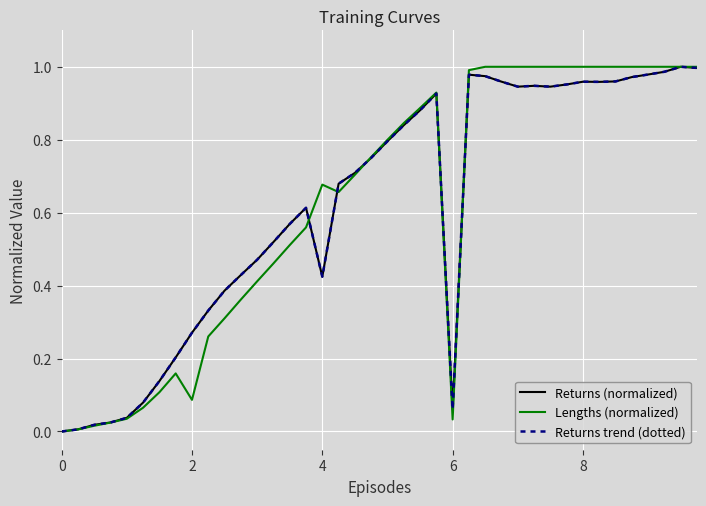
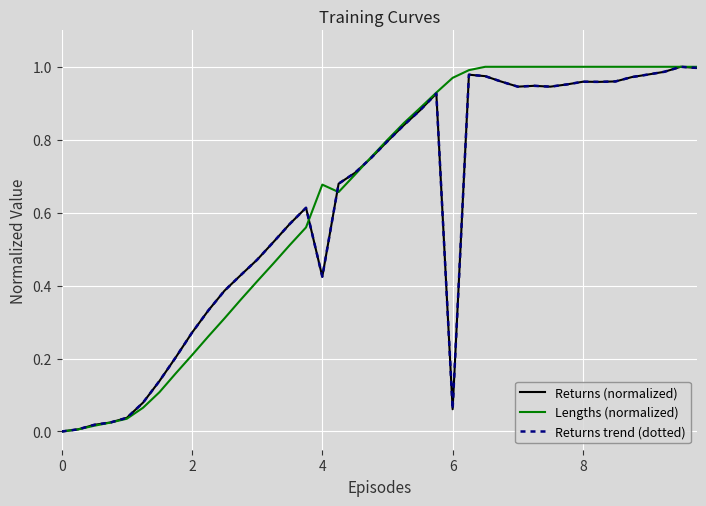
  {
    "Returns trend (dotted)": {
      "2": 0.27,
      "4": 0.42,
      "6": 0.06,
      "8": 0.96
    },
    "Lengths (normalized)": {
-     "2": 0.09,
+     "2": 0.21,
      "4": 0.68,
-     "6": 0.03,
+     "6": 0.97,
      "8": 1.00
    }
  }
